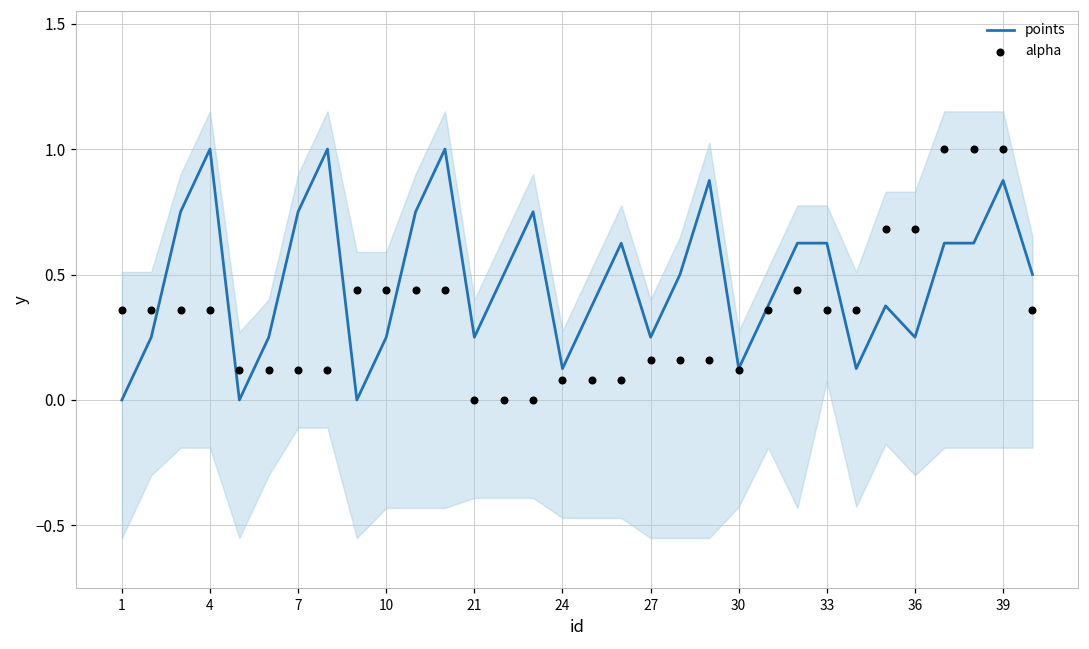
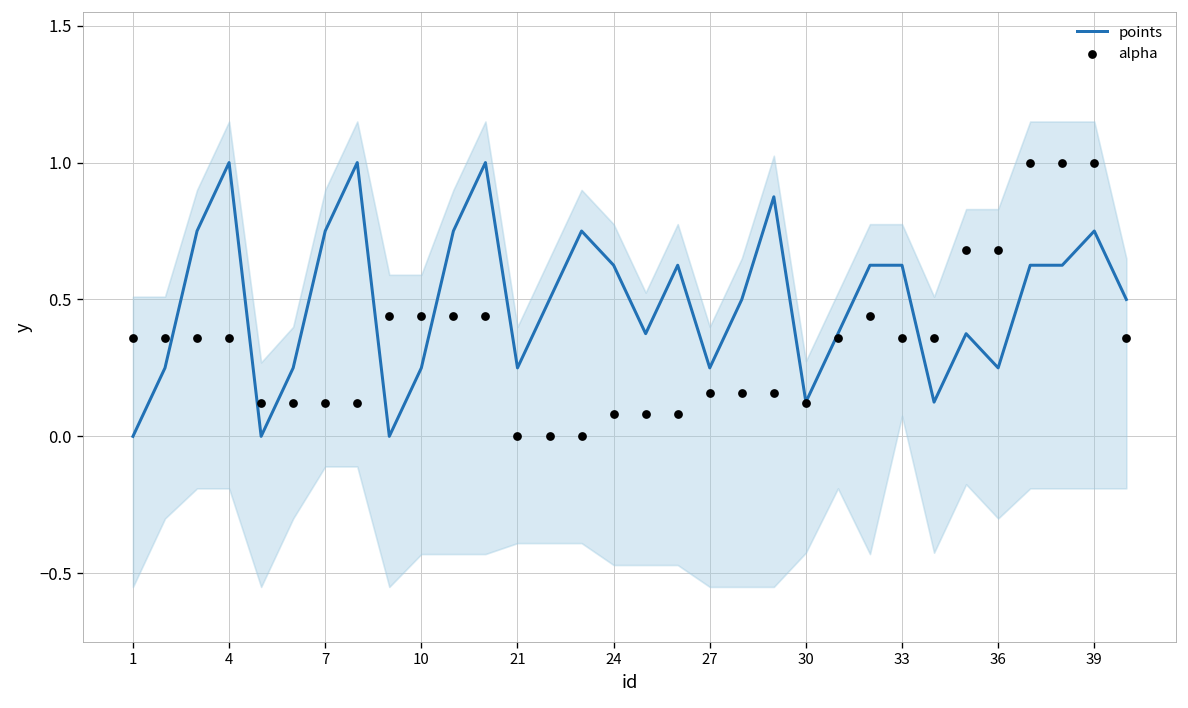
  {
    "points": {
      "21": 0.25,
-     "24": 0.13,
+     "24": 0.63,
      "27": 0.25,
      "33": 0.63,
      "36": 0.25,
-     "39": 0.88
+     "39": 0.75
    }
  }
